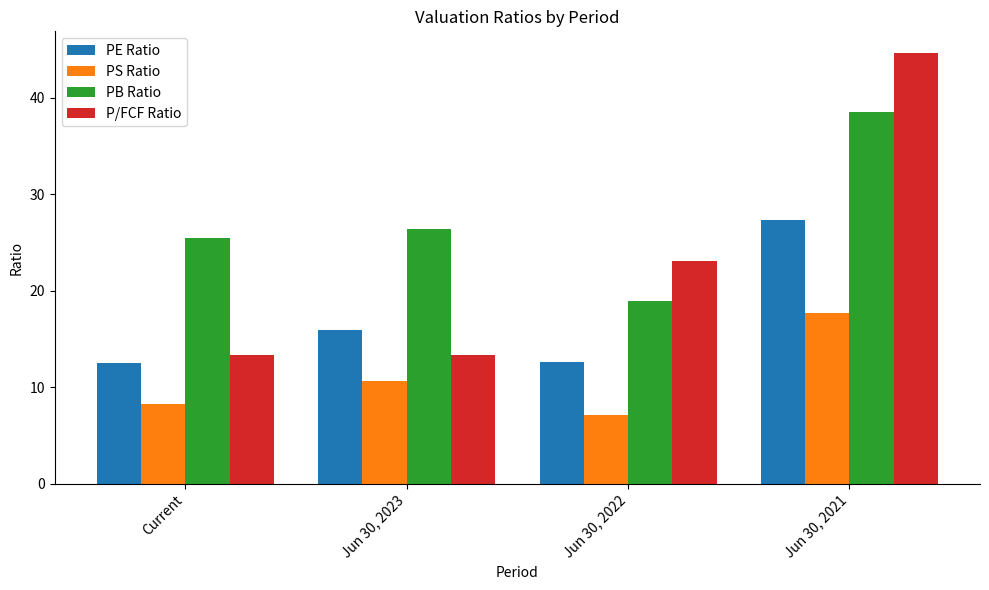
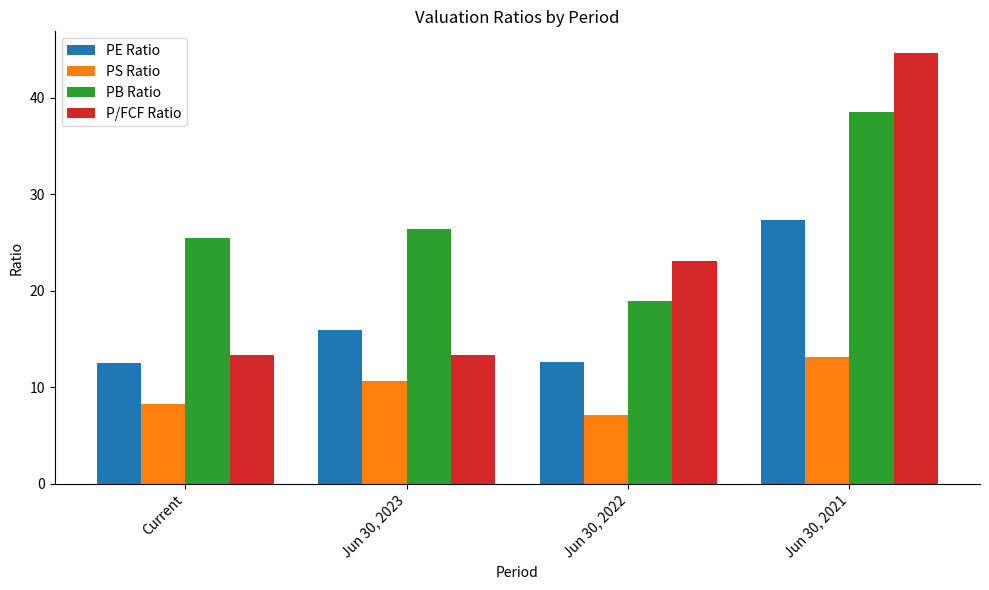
  {
    "PE Ratio": {
      "Current": 12,
      "Jun 30, 2023": 16,
      "Jun 30, 2022": 13,
      "Jun 30, 2021": 27
    },
    "PS Ratio": {
      "Current": 8,
      "Jun 30, 2023": 11,
      "Jun 30, 2022": 7,
-     "Jun 30, 2021": 18
+     "Jun 30, 2021": 13
    },
    "PB Ratio": {
      "Current": 25,
      "Jun 30, 2023": 26,
      "Jun 30, 2022": 19,
      "Jun 30, 2021": 39
    },
    "P/FCF Ratio": {
      "Current": 13,
      "Jun 30, 2023": 13,
      "Jun 30, 2022": 23,
      "Jun 30, 2021": 45
    }
  }
